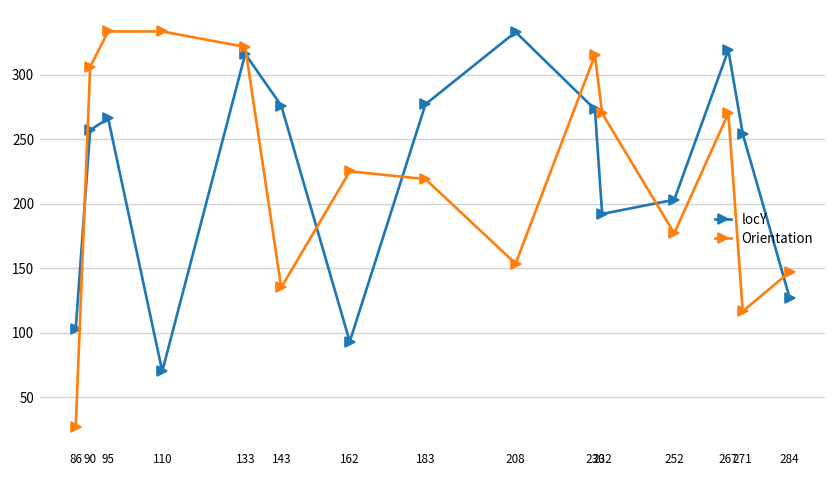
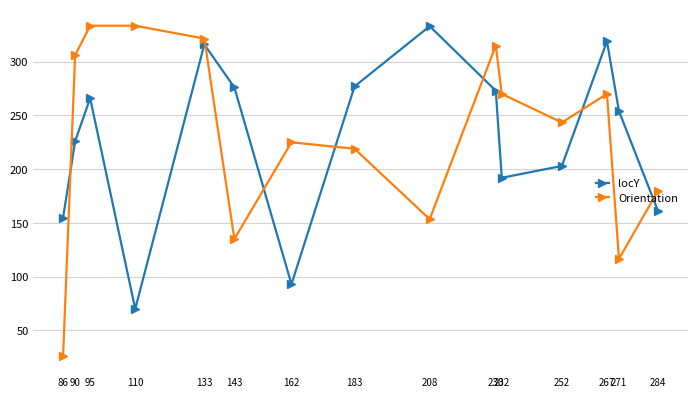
  {
    "locY": {
-     "86": 103,
-     "90": 257,
+     "86": 155,
+     "90": 226,
      "95": 266,
      "110": 70,
      "133": 316,
      "143": 276,
      "162": 93,
      "183": 277,
      "208": 333,
      "252": 203,
-     "284": 127
+     "284": 161
    },
    "Orientation": {
      "86": 27,
      "90": 306,
      "95": 333,
      "110": 333,
      "133": 321,
      "143": 135,
      "162": 225,
      "183": 219,
      "208": 153,
-     "252": 177,
-     "284": 147
+     "252": 243,
+     "284": 180
    }
  }
